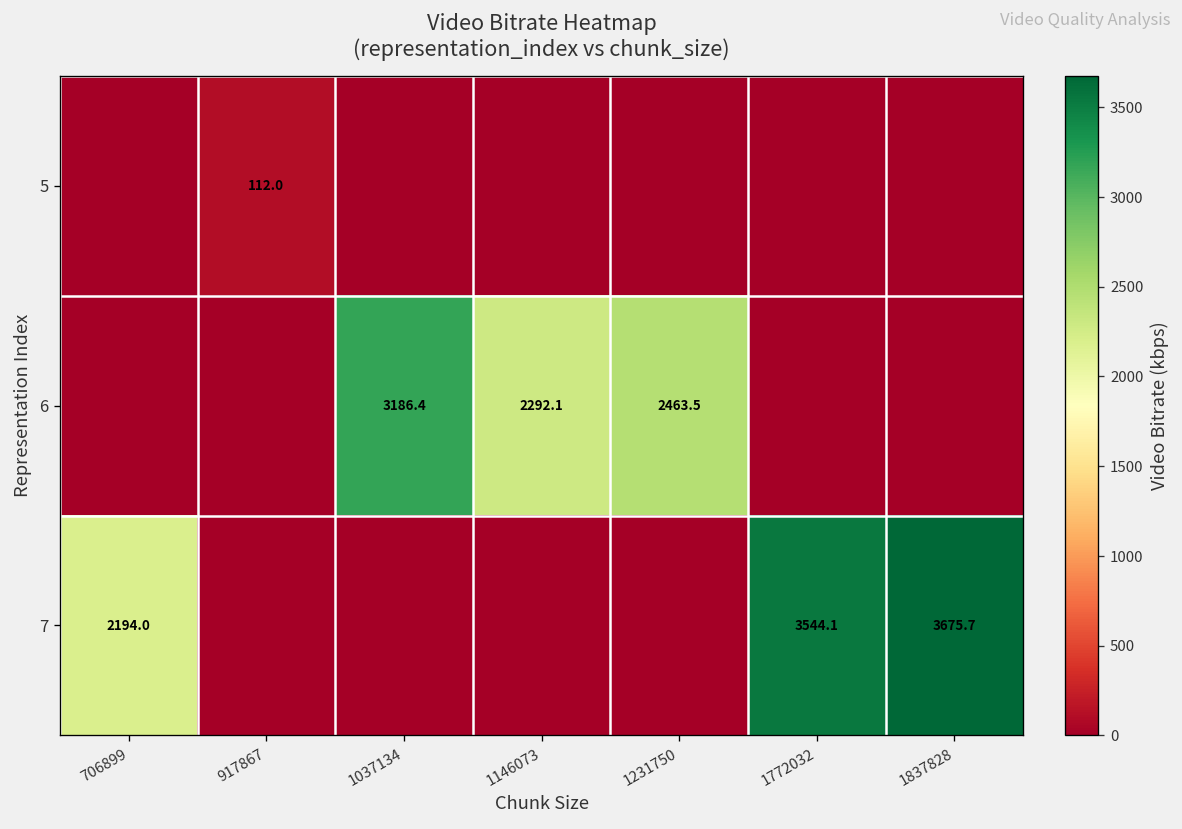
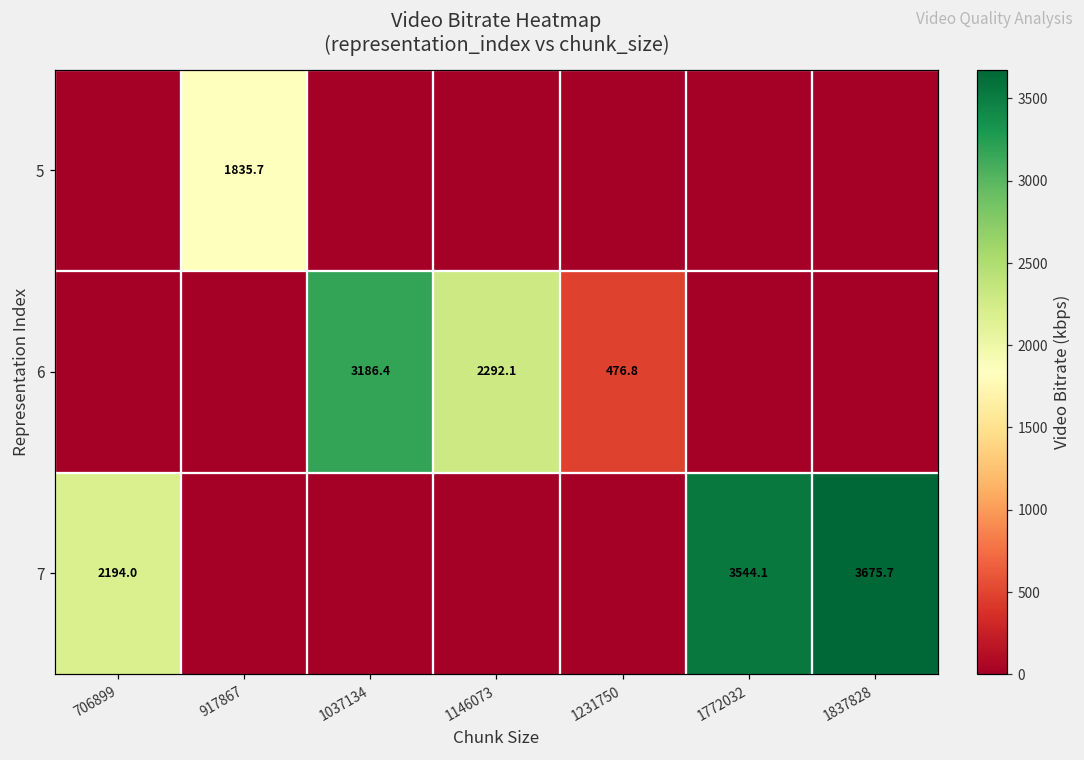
  {
    "5": {
-     "917867": 112.0
+     "917867": 1835.7
    },
    "6": {
      "1037134": 3186.4,
      "1146073": 2292.1,
-     "1231750": 2463.5
+     "1231750": 476.8
    },
    "7": {
      "706899": 2194.0,
      "1772032": 3544.1,
      "1837828": 3675.7
    }
  }
